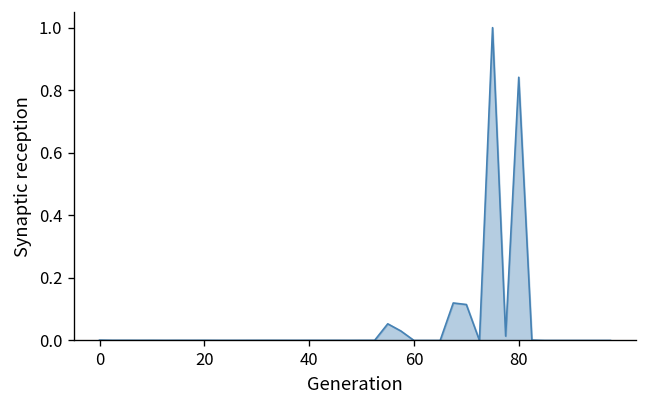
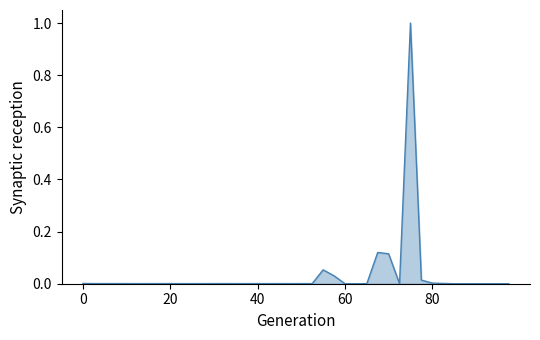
  {
    "0": 0.00,
    "40": 0.00,
    "60": 0.00,
-   "80": 0.84
+   "80": 0.00
  }
